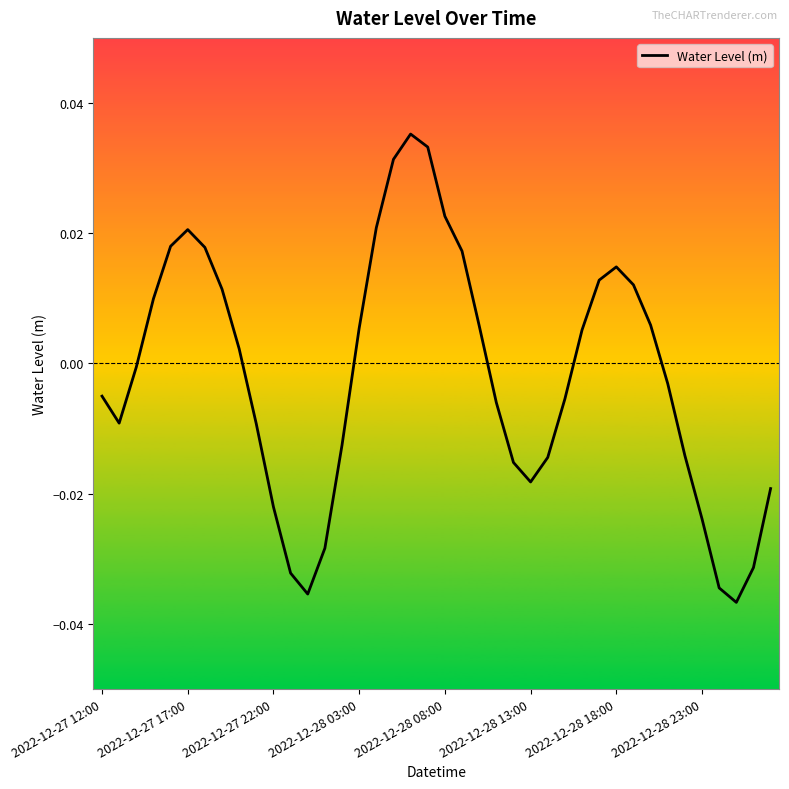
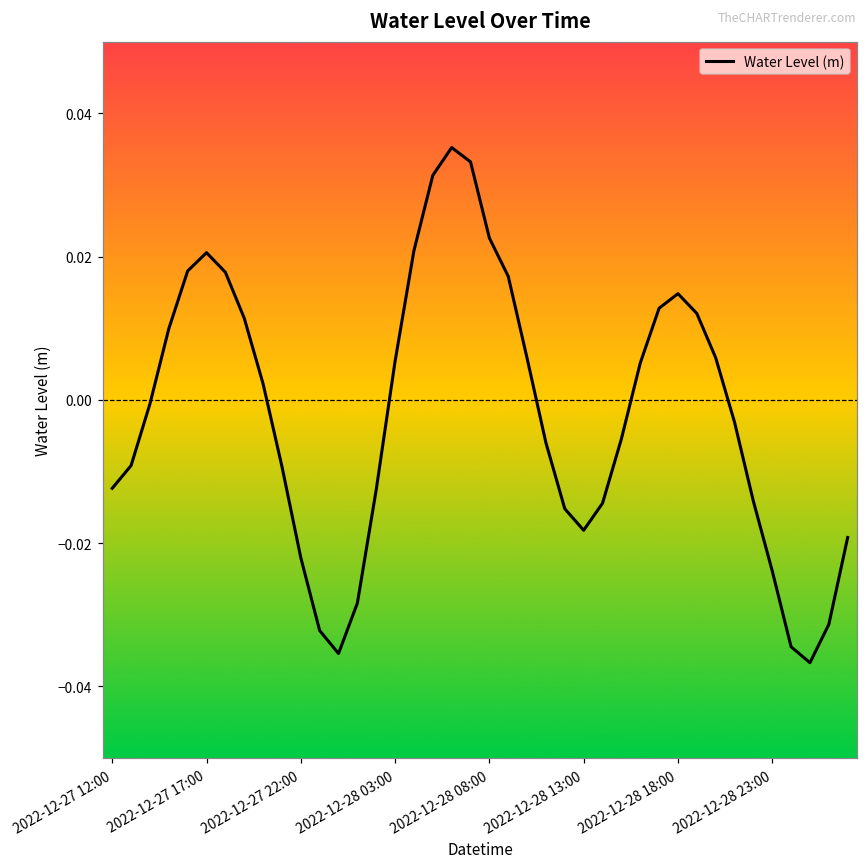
  {
-   "2022-12-27 12:00": -0.005,
+   "2022-12-27 12:00": -0.012,
    "2022-12-27 17:00": 0.021,
    "2022-12-27 22:00": -0.022,
    "2022-12-28 03:00": 0.005,
    "2022-12-28 08:00": 0.023,
    "2022-12-28 13:00": -0.018,
    "2022-12-28 18:00": 0.015,
    "2022-12-28 23:00": -0.024
  }
